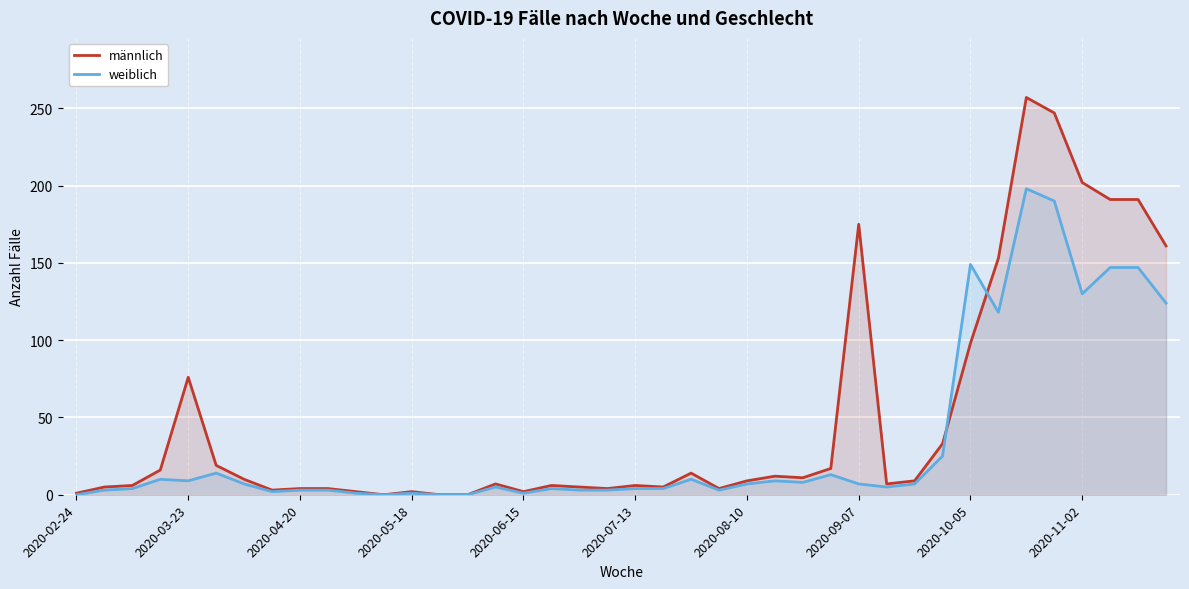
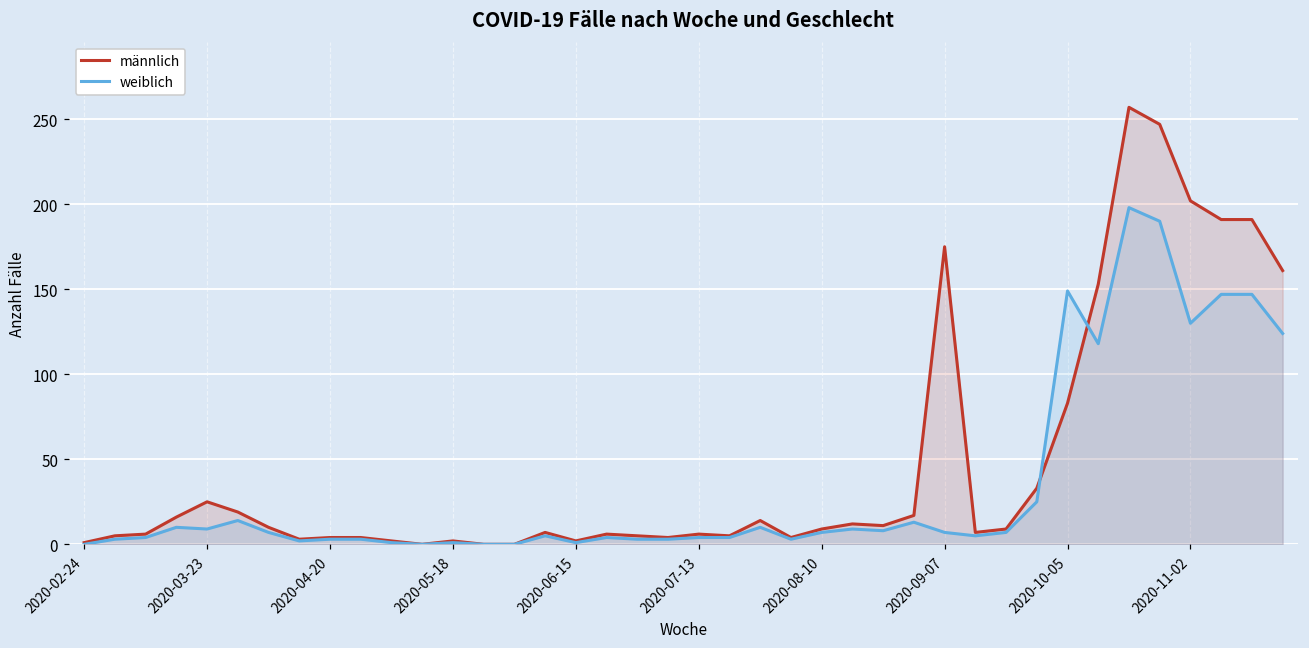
  {
    "männlich": {
-     "2020-03-23": 76,
+     "2020-03-23": 25,
      "2020-07-13": 6,
      "2020-08-10": 9,
      "2020-09-07": 175,
-     "2020-10-05": 98,
+     "2020-10-05": 83,
      "2020-11-02": 202
    },
    "weiblich": {
      "2020-03-23": 9,
      "2020-07-13": 4,
      "2020-08-10": 7,
      "2020-09-07": 7,
      "2020-10-05": 149,
      "2020-11-02": 130
    }
  }
